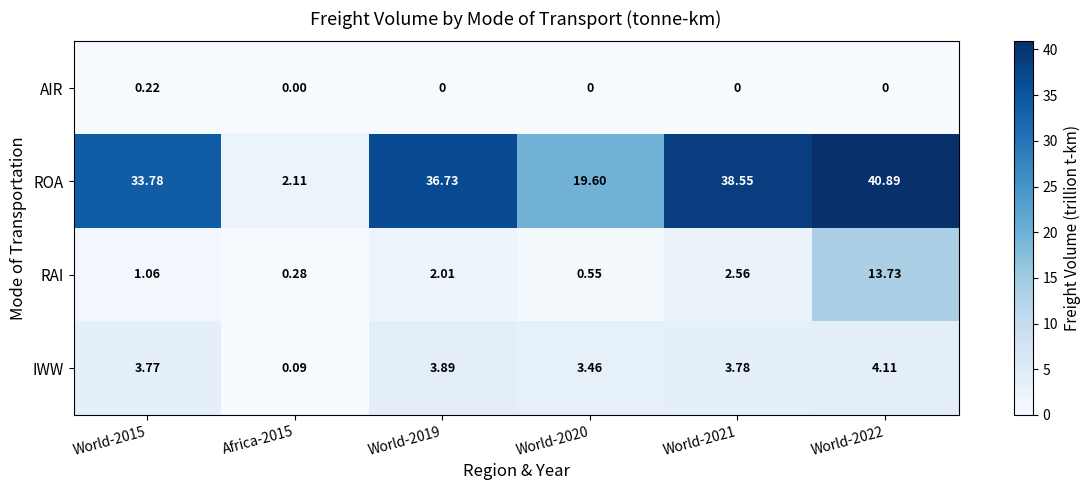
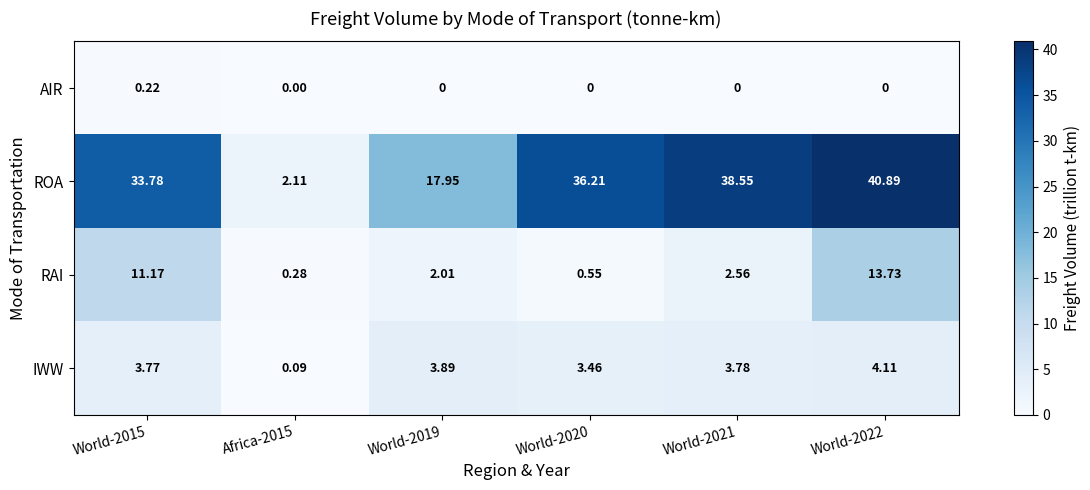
  {
    "AIR": {
      "World-2015": 0.22,
      "Africa-2015": 0.00,
      "World-2019": 0,
      "World-2020": 0,
      "World-2021": 0,
      "World-2022": 0
    },
    "ROA": {
      "World-2015": 33.78,
      "Africa-2015": 2.11,
-     "World-2019": 36.73,
-     "World-2020": 19.60,
+     "World-2019": 17.95,
+     "World-2020": 36.21,
      "World-2021": 38.55,
      "World-2022": 40.89
    },
    "RAI": {
-     "World-2015": 1.06,
+     "World-2015": 11.17,
      "Africa-2015": 0.28,
      "World-2019": 2.01,
      "World-2020": 0.55,
      "World-2021": 2.56,
      "World-2022": 13.73
    },
    "IWW": {
      "World-2015": 3.77,
      "Africa-2015": 0.09,
      "World-2019": 3.89,
      "World-2020": 3.46,
      "World-2021": 3.78,
      "World-2022": 4.11
    }
  }
